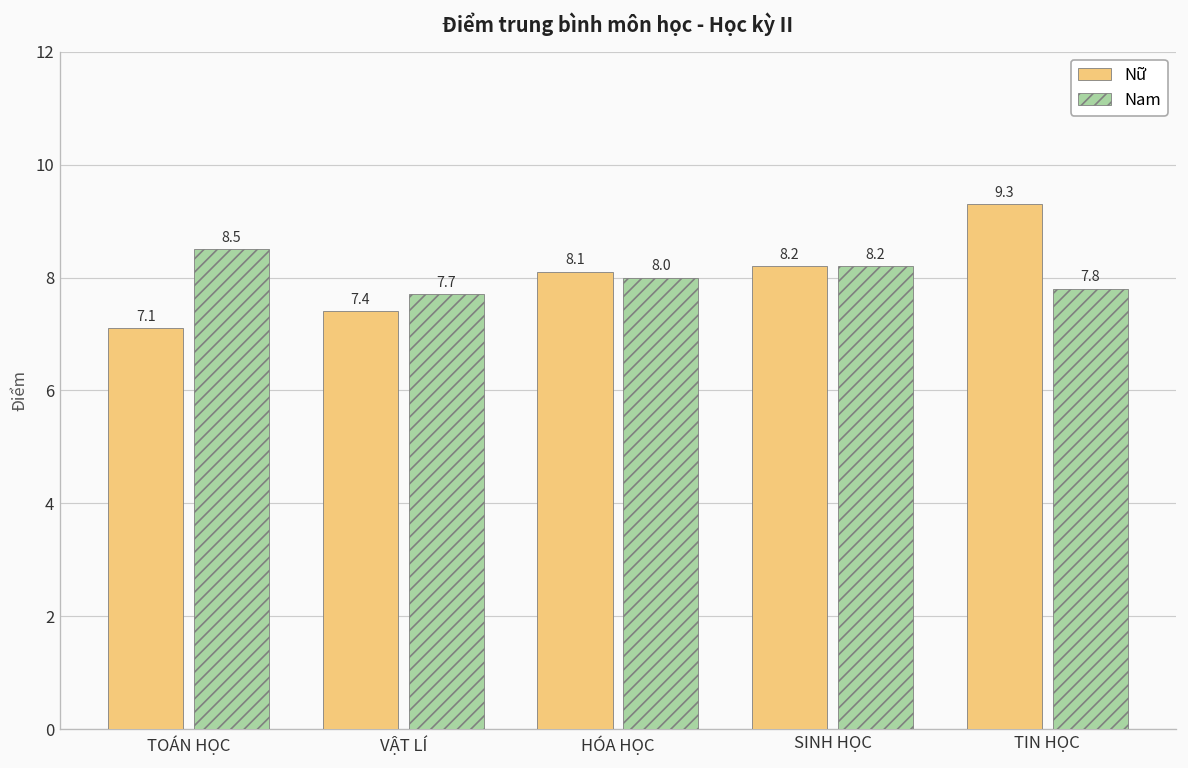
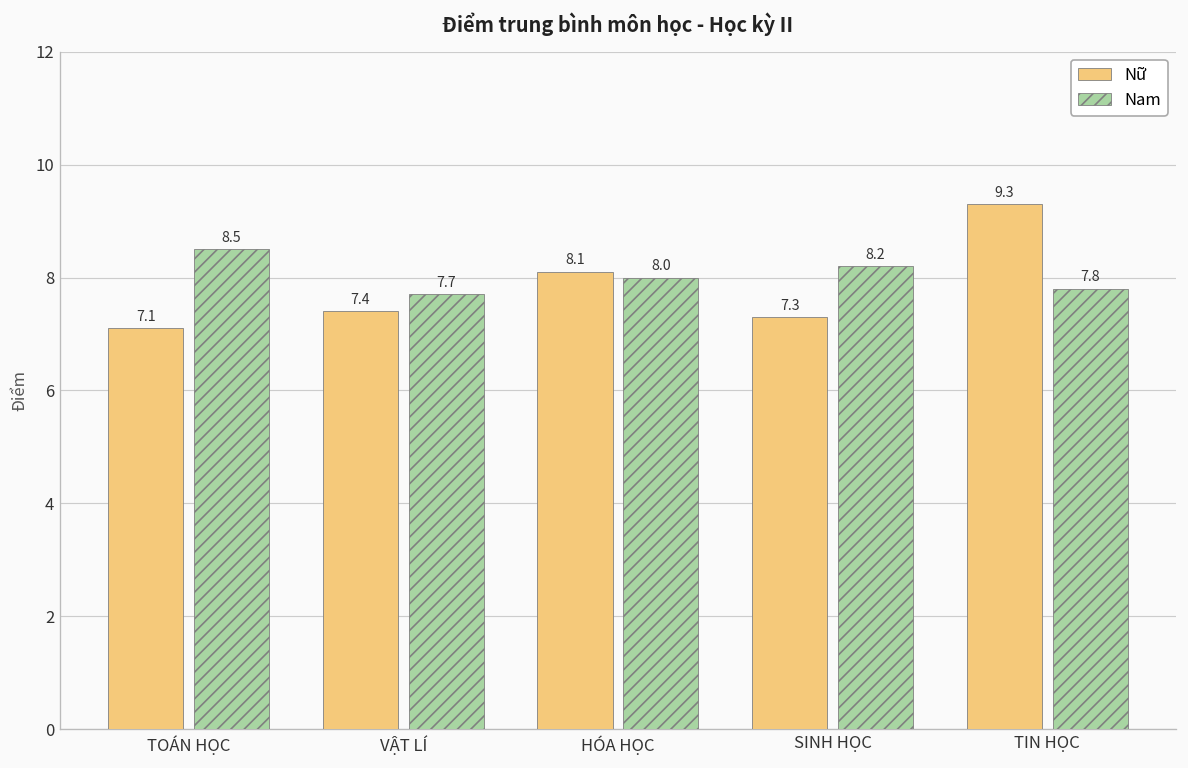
  {
    "Nữ": {
      "TOÁN HỌC": 7.1,
      "VẬT LÍ": 7.4,
      "HÓA HỌC": 8.1,
-     "SINH HỌC": 8.2,
+     "SINH HỌC": 7.3,
      "TIN HỌC": 9.3
    },
    "Nam": {
      "TOÁN HỌC": 8.5,
      "VẬT LÍ": 7.7,
      "HÓA HỌC": 8.0,
      "SINH HỌC": 8.2,
      "TIN HỌC": 7.8
    }
  }
